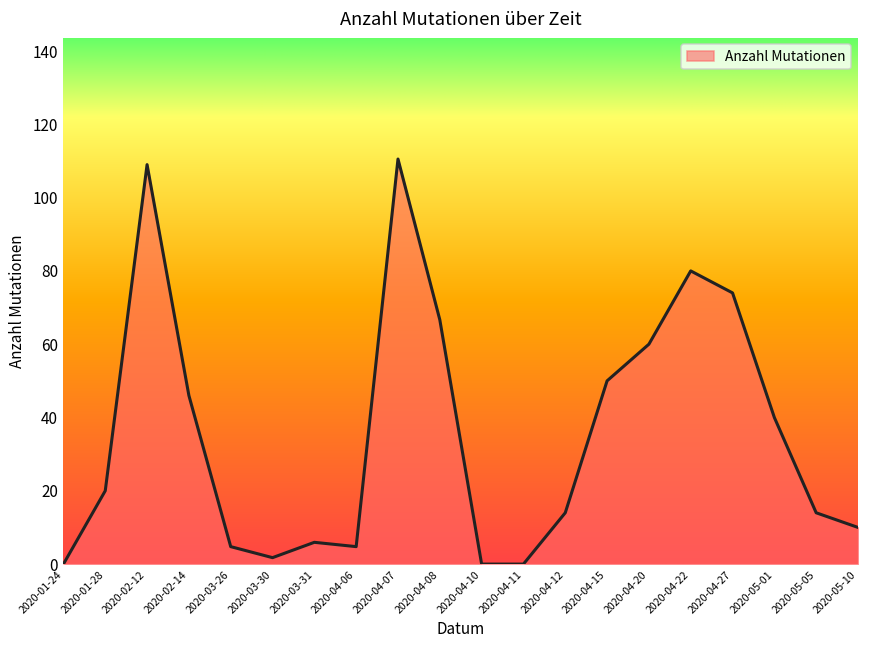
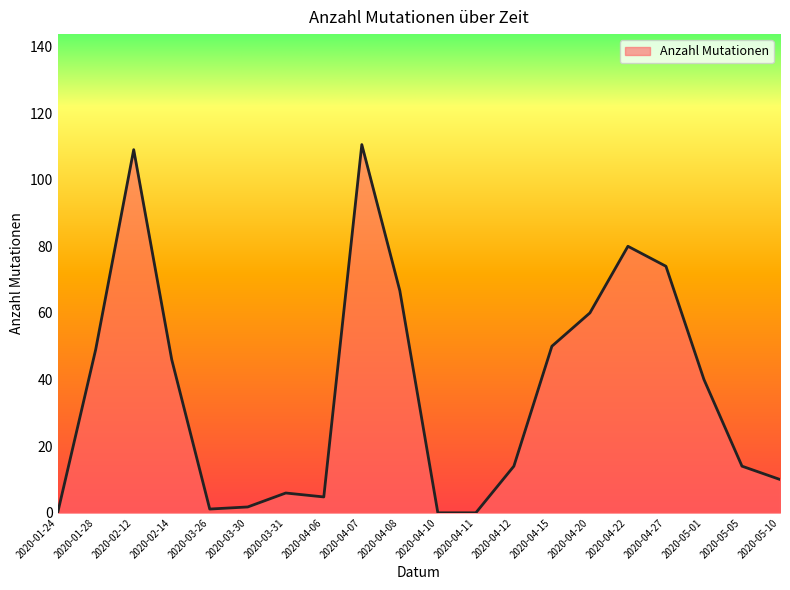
  {
    "2020-01-24": 0,
-   "2020-01-28": 20,
+   "2020-01-28": 49,
    "2020-02-12": 109,
    "2020-02-14": 46,
-   "2020-03-26": 5,
+   "2020-03-26": 1,
    "2020-03-30": 2,
    "2020-03-31": 6,
    "2020-04-06": 5,
    "2020-04-07": 111,
    "2020-04-08": 67,
    "2020-04-10": 0,
    "2020-04-11": 0,
    "2020-04-12": 14,
    "2020-04-15": 50,
    "2020-04-20": 60,
    "2020-04-22": 80,
    "2020-04-27": 74,
    "2020-05-01": 40,
    "2020-05-05": 14,
    "2020-05-10": 10
  }
